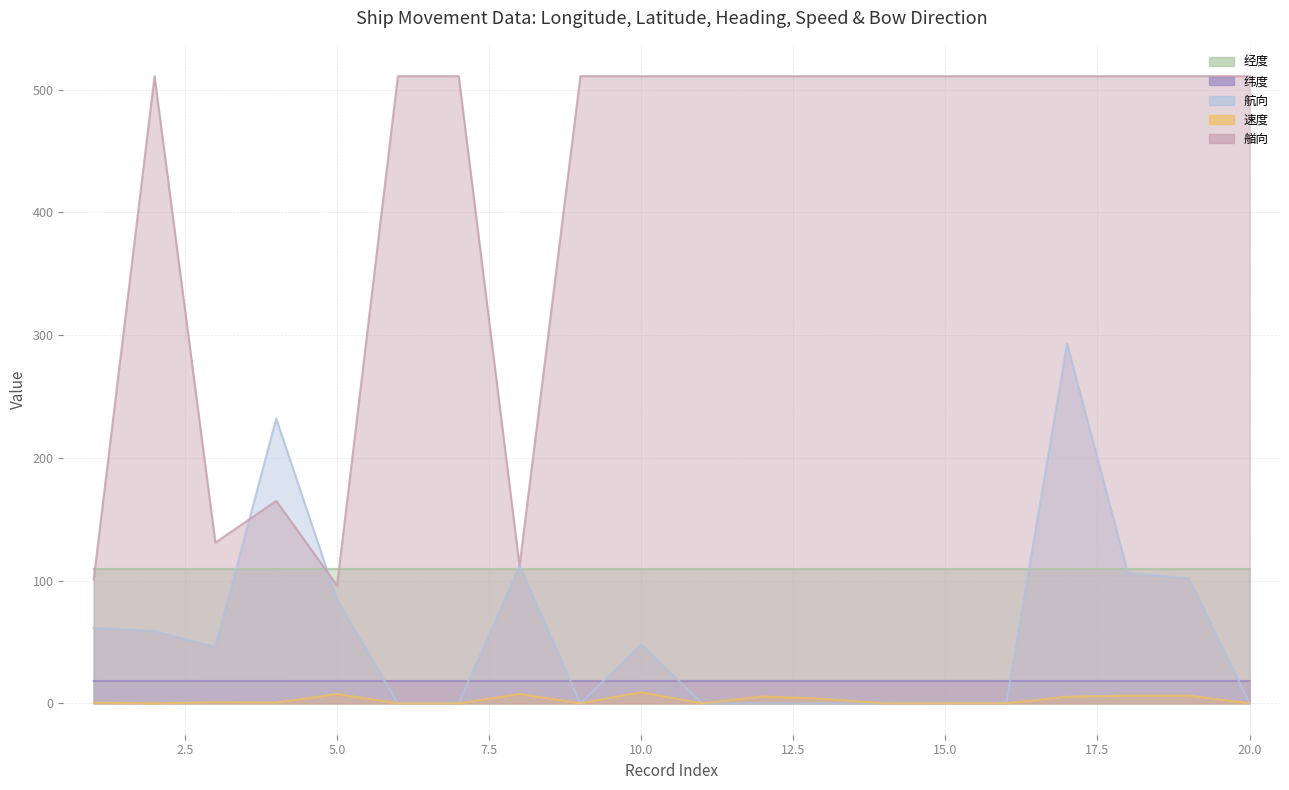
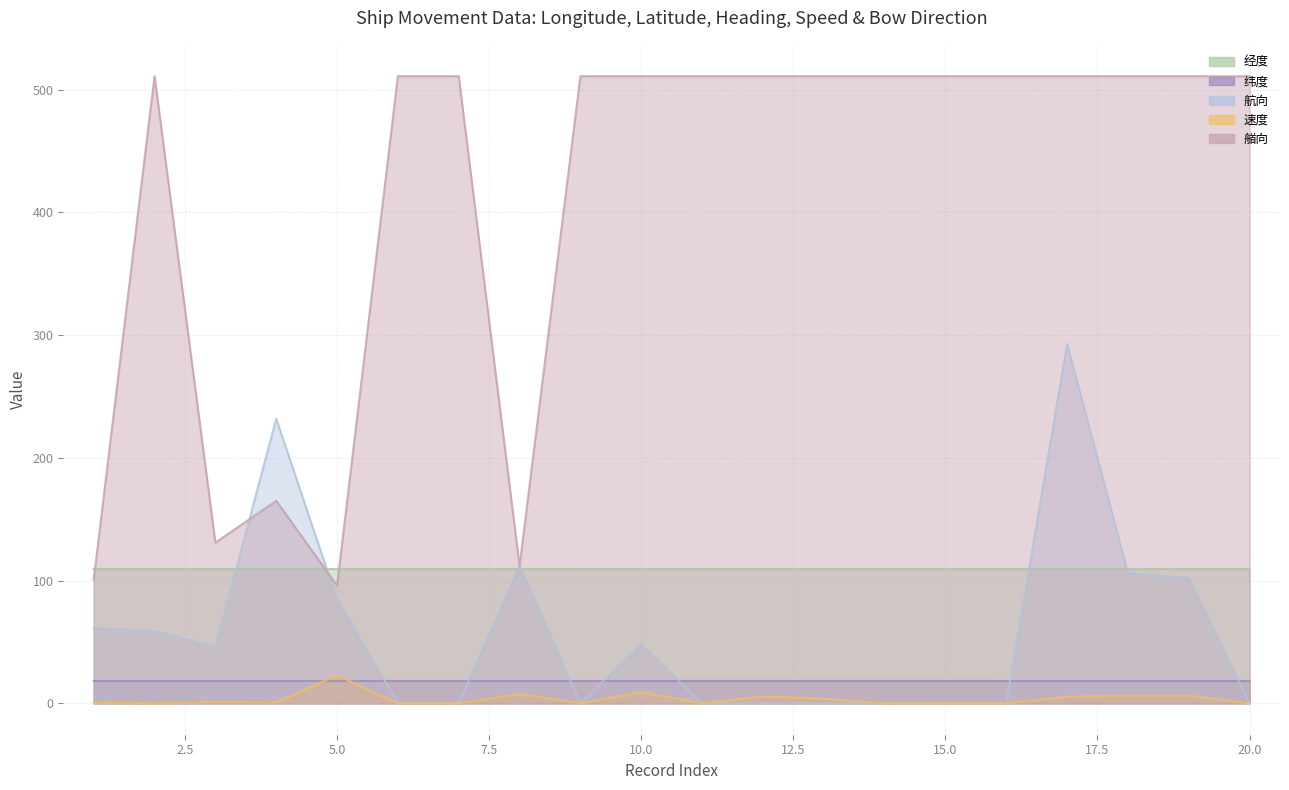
  {
    "速度": {
-     "5.0": 8,
+     "5.0": 23,
      "10.0": 9
    }
  }
